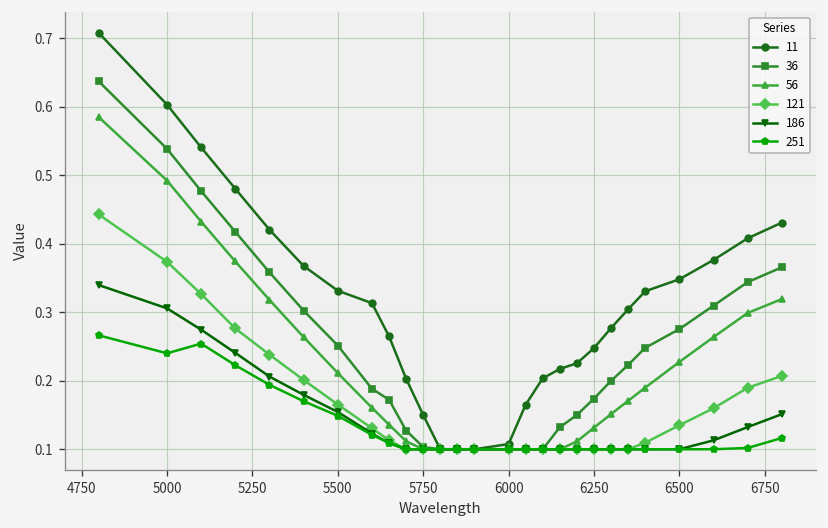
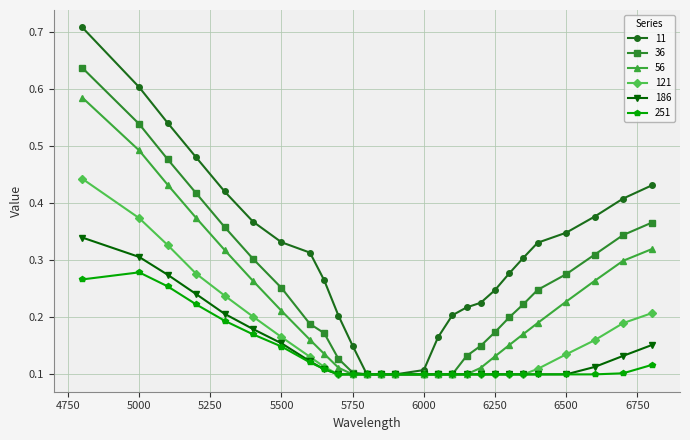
  {
    "251": {
-     "5000": 0.24,
+     "5000": 0.28,
      "5500": 0.15
    }
  }
